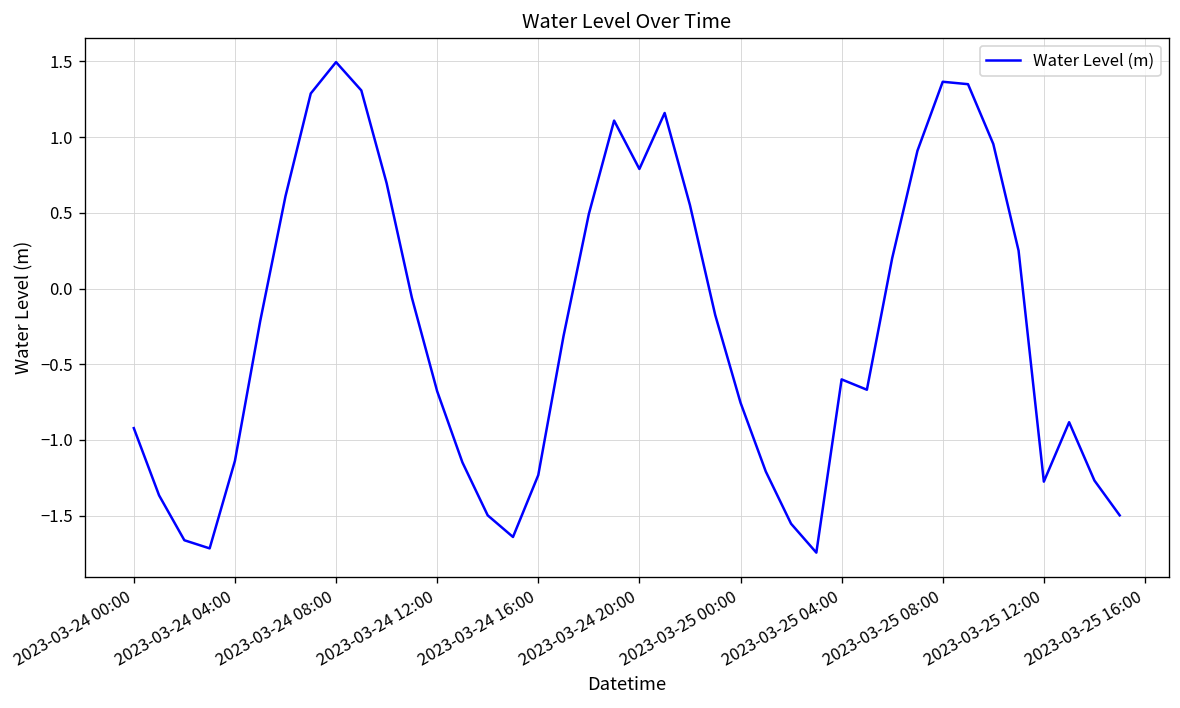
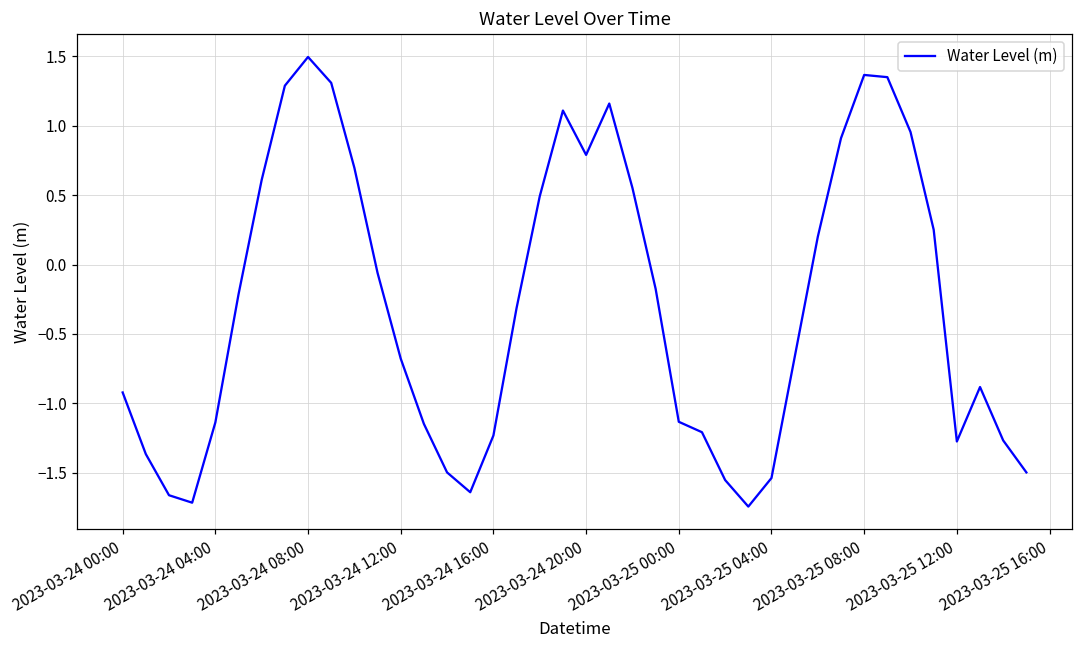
  {
    "2023-03-24 00:00": -0.92,
    "2023-03-24 04:00": -1.14,
    "2023-03-24 08:00": 1.50,
    "2023-03-24 12:00": -0.68,
    "2023-03-24 16:00": -1.23,
    "2023-03-24 20:00": 0.79,
-   "2023-03-25 00:00": -0.75,
-   "2023-03-25 04:00": -0.60,
+   "2023-03-25 00:00": -1.13,
+   "2023-03-25 04:00": -1.54,
    "2023-03-25 08:00": 1.37,
    "2023-03-25 12:00": -1.27
  }
